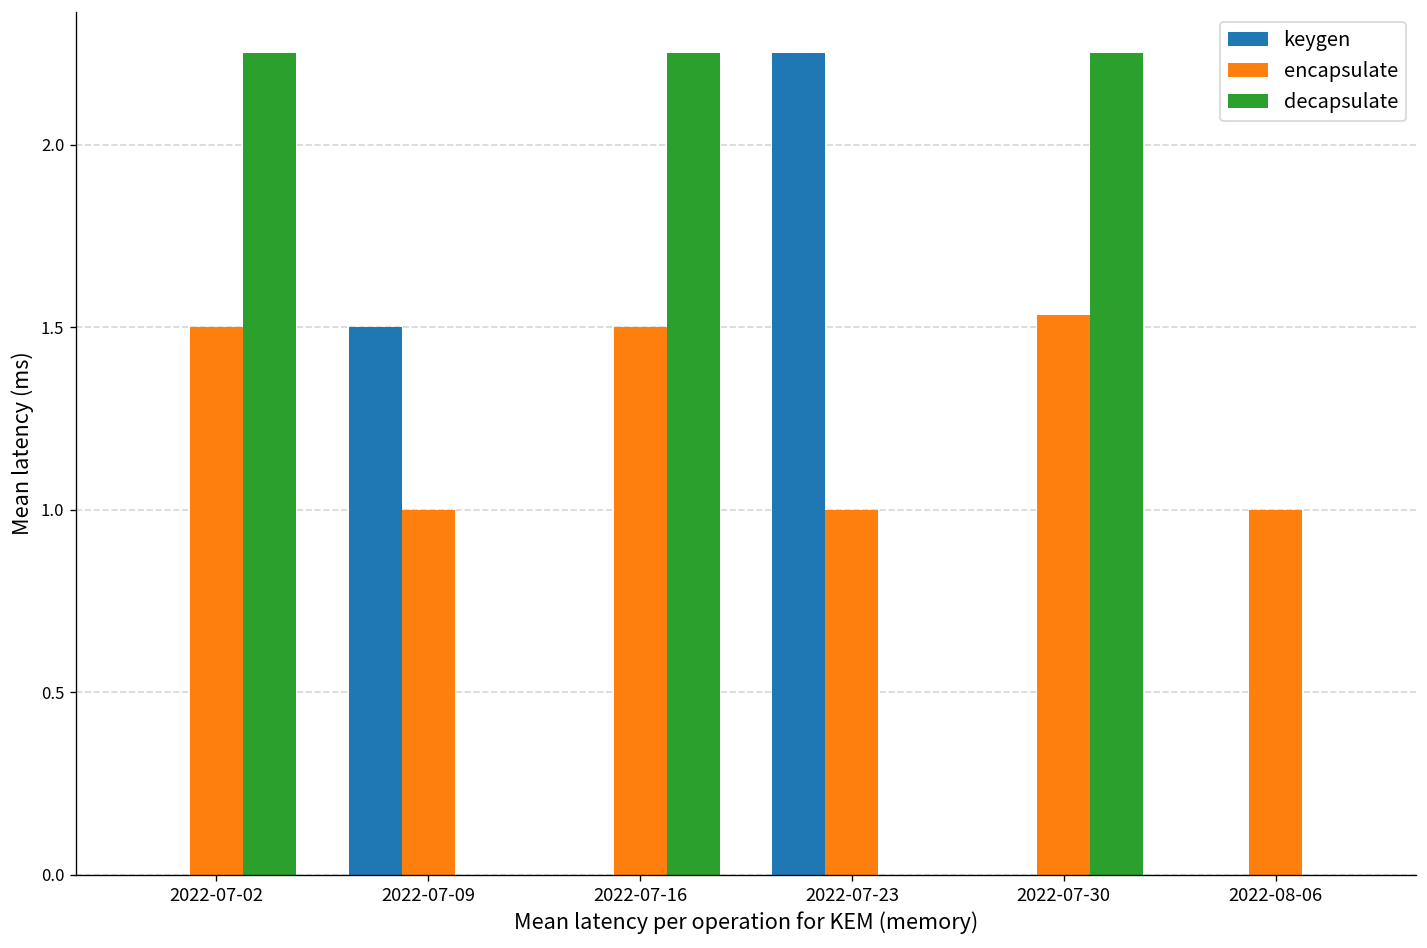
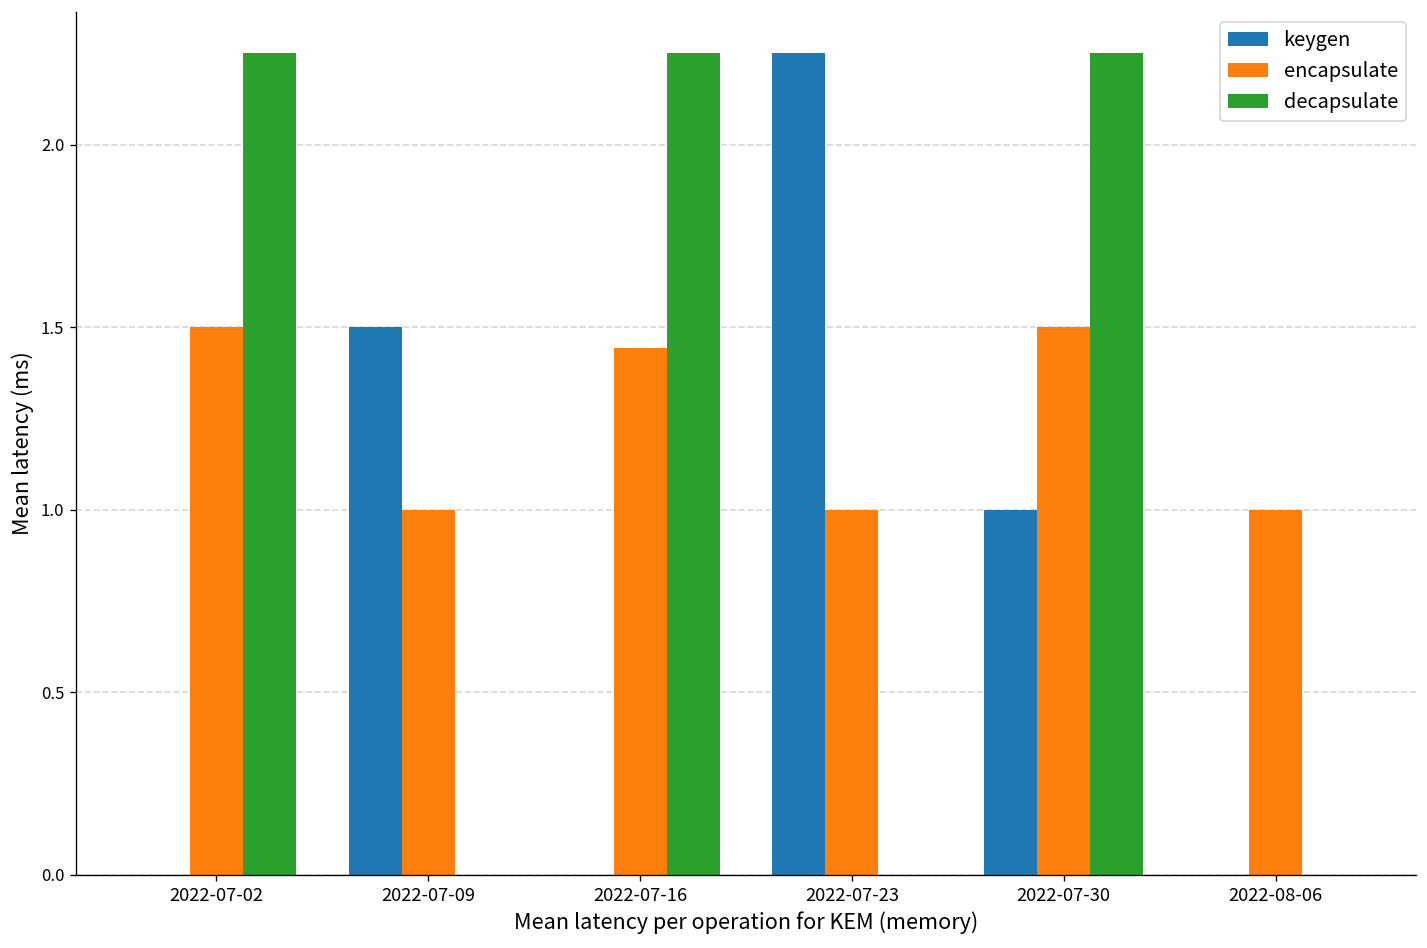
  {
    "keygen": {
      "2022-07-02": 0,
      "2022-07-09": 1.50,
      "2022-07-16": 0,
      "2022-07-23": 2.25,
-     "2022-07-30": 0,
+     "2022-07-30": 1,
      "2022-08-06": 0
    },
    "encapsulate": {
      "2022-07-02": 1.50,
      "2022-07-09": 1.00,
-     "2022-07-16": 1.50,
+     "2022-07-16": 1.44,
      "2022-07-23": 1.00,
-     "2022-07-30": 1.53,
+     "2022-07-30": 1.50,
      "2022-08-06": 1.00
    },
    "decapsulate": {
      "2022-07-02": 2.25,
      "2022-07-09": 0.00,
      "2022-07-16": 2.25,
      "2022-07-23": 0.00,
      "2022-07-30": 2.25,
      "2022-08-06": 0.00
    }
  }
